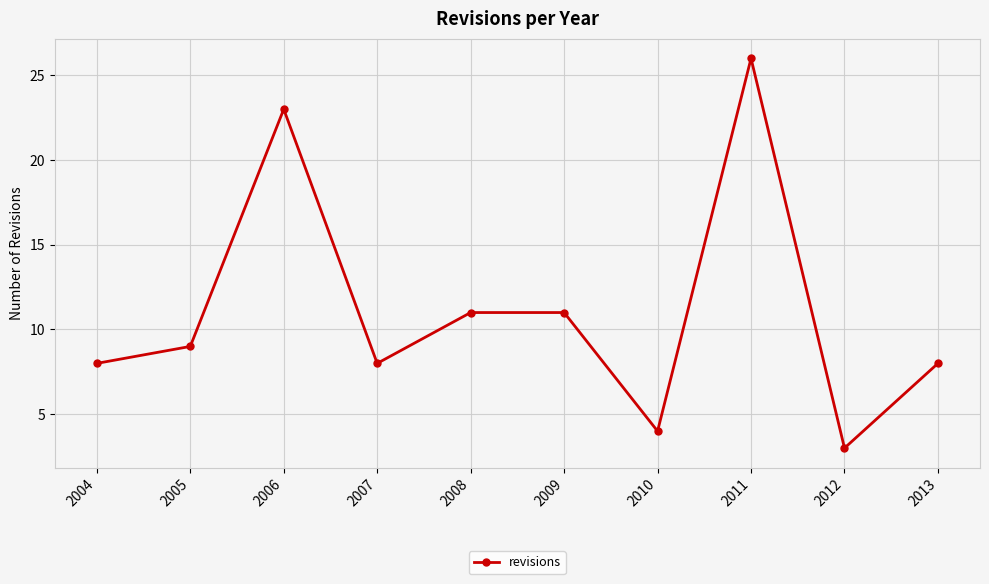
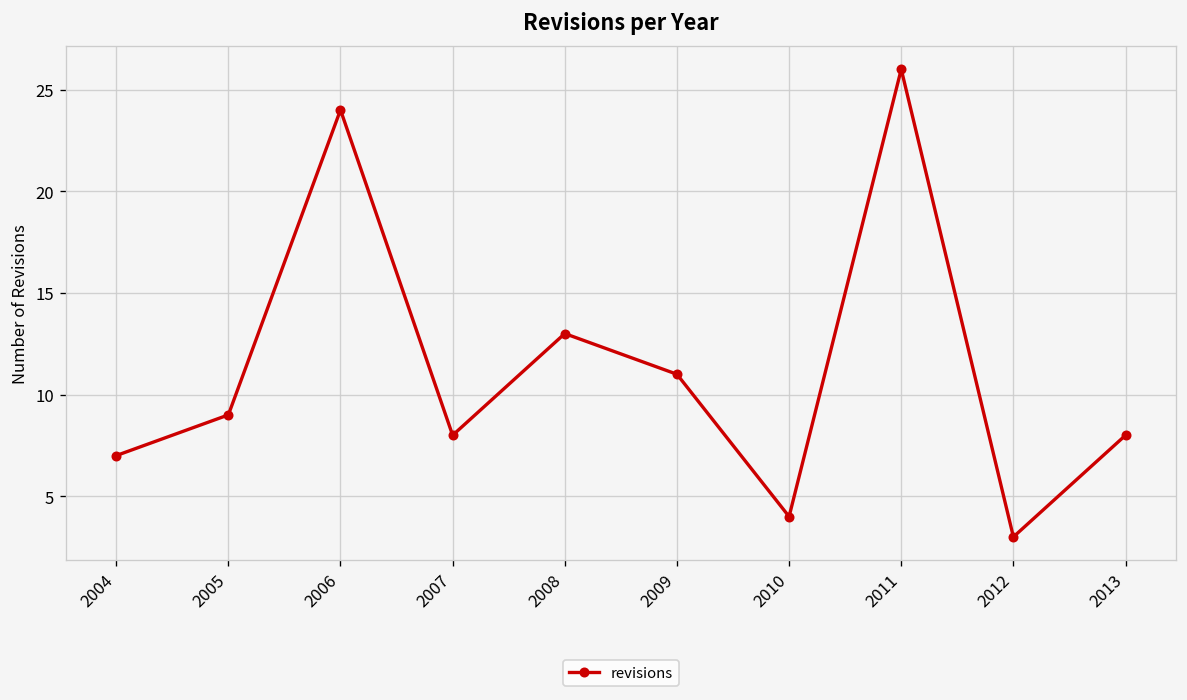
  {
-   "2004": 8,
+   "2004": 7,
    "2005": 9,
-   "2006": 23,
+   "2006": 24,
    "2007": 8,
-   "2008": 11,
+   "2008": 13,
    "2009": 11,
    "2010": 4,
    "2011": 26,
    "2012": 3,
    "2013": 8
  }
